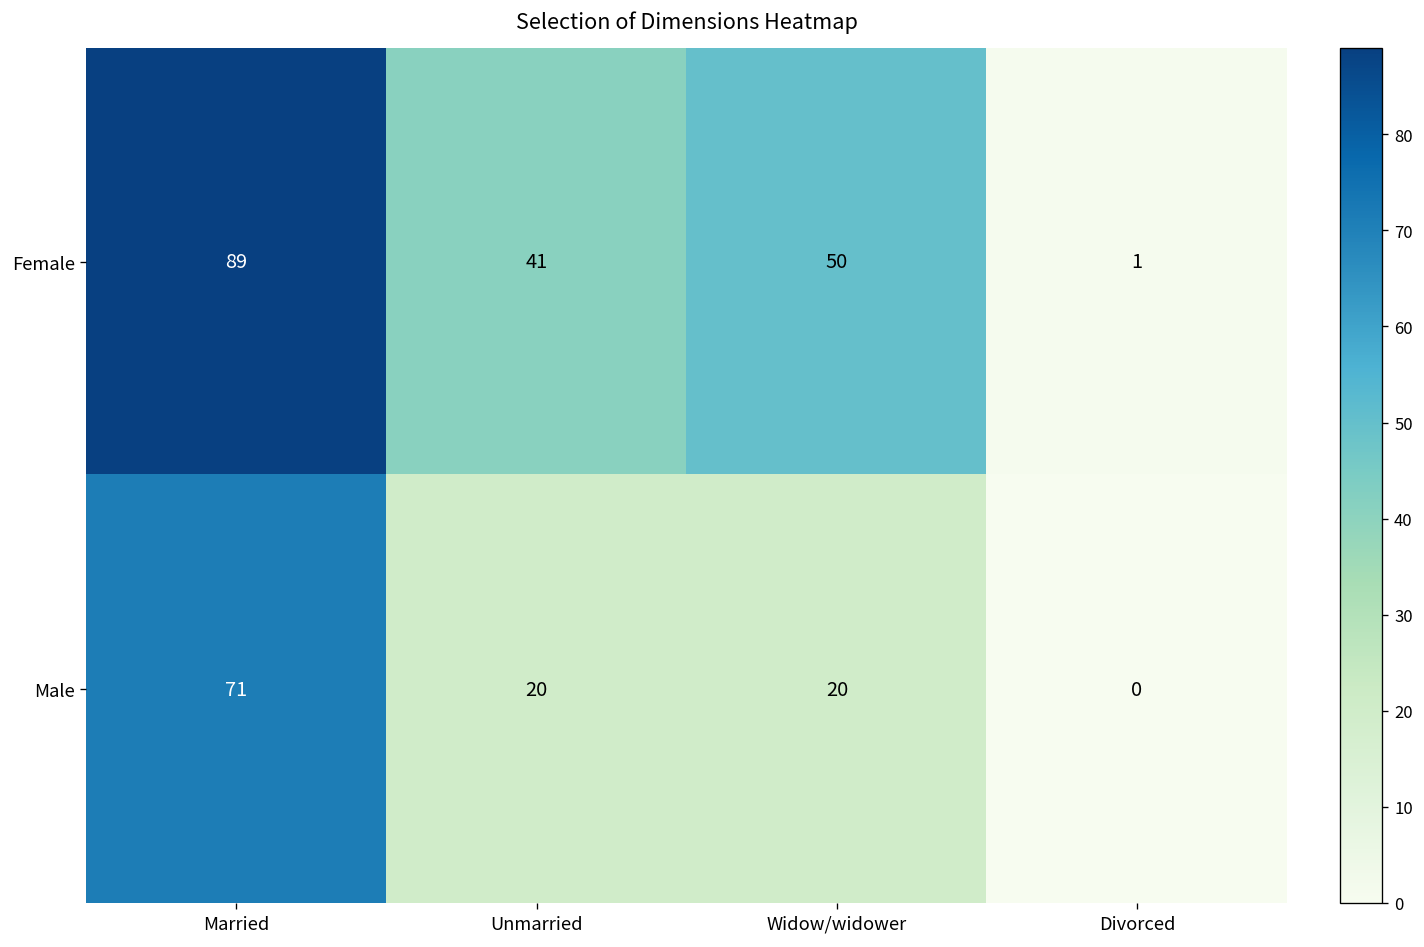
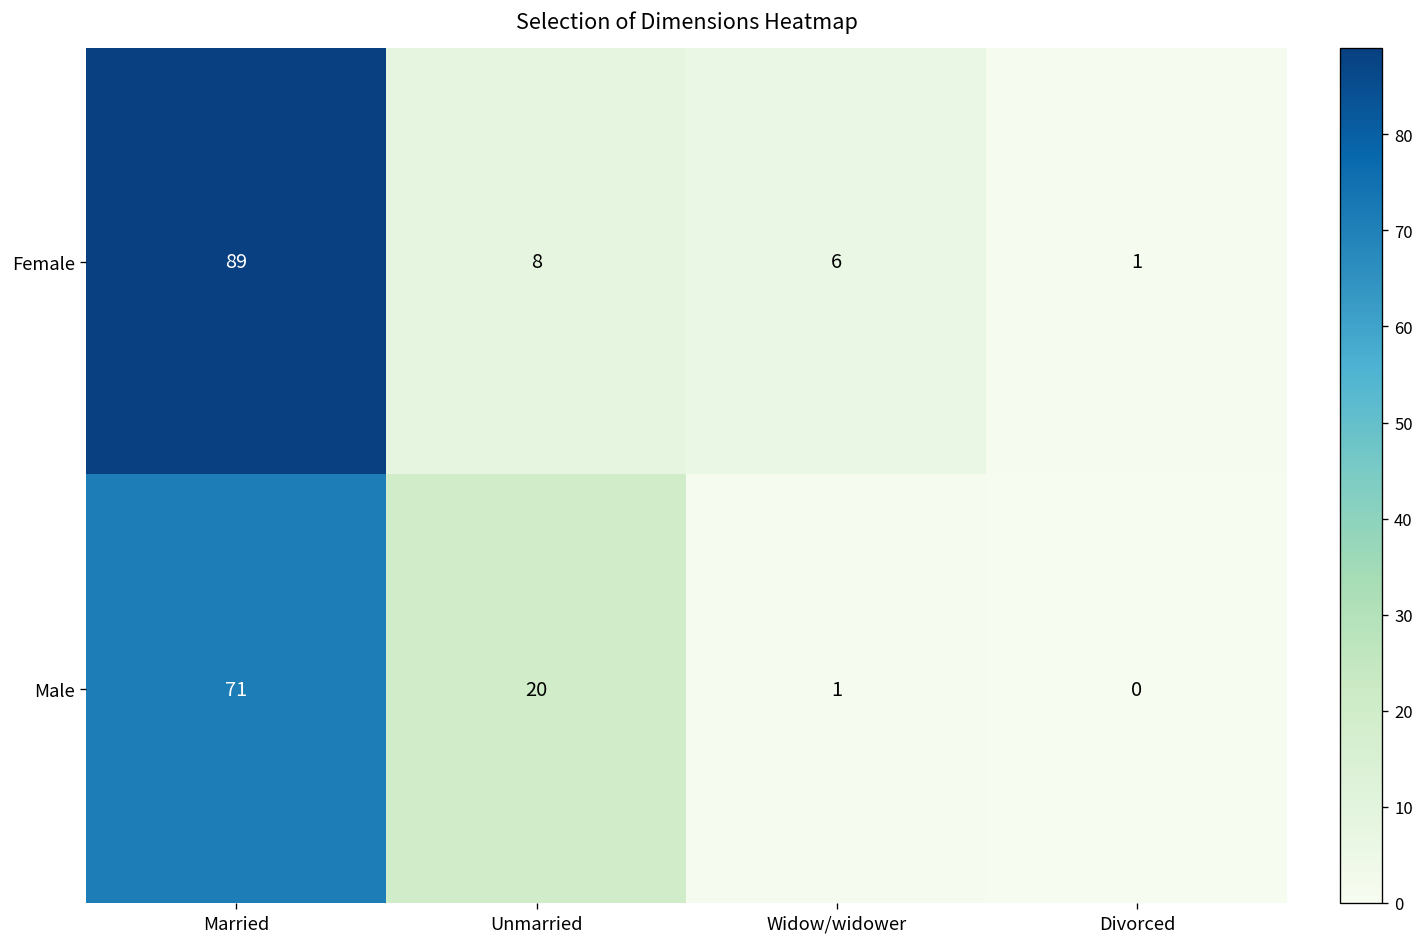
  {
    "Female": {
      "Married": 89,
-     "Unmarried": 41,
-     "Widow/widower": 50,
+     "Unmarried": 8,
+     "Widow/widower": 6,
      "Divorced": 1
    },
    "Male": {
      "Married": 71,
      "Unmarried": 20,
-     "Widow/widower": 20,
+     "Widow/widower": 1,
      "Divorced": 0
    }
  }
